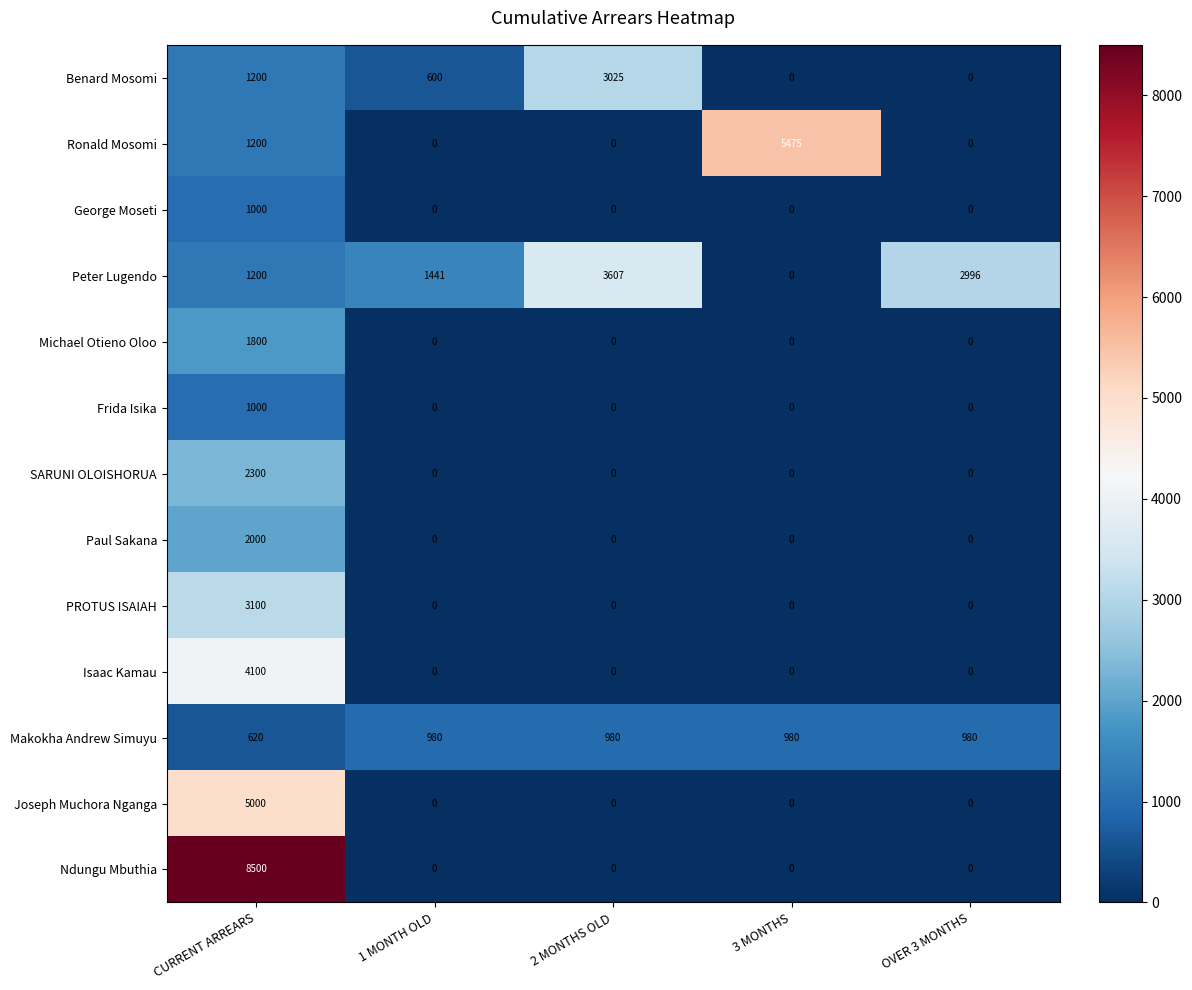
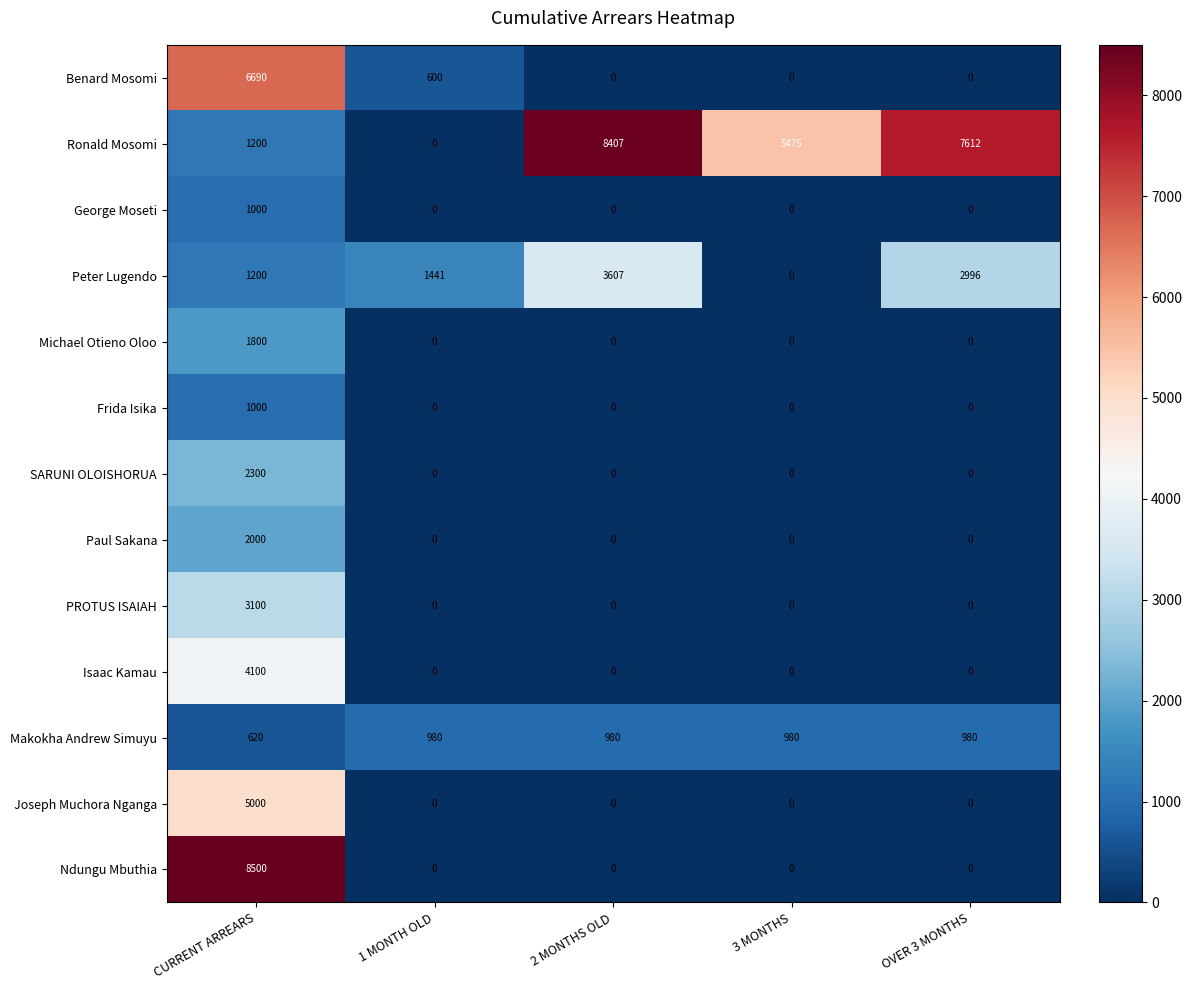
  {
    "Benard Mosomi": {
-     "CURRENT ARREARS": 1200,
+     "CURRENT ARREARS": 6690,
      "1 MONTH OLD": 600,
-     "2 MONTHS OLD": 3025,
+     "2 MONTHS OLD": 0,
      "3 MONTHS": 0,
      "OVER 3 MONTHS": 0
    },
    "Ronald Mosomi": {
      "CURRENT ARREARS": 1200,
      "1 MONTH OLD": 0,
-     "2 MONTHS OLD": 0,
+     "2 MONTHS OLD": 8407,
      "3 MONTHS": 5475,
-     "OVER 3 MONTHS": 0
+     "OVER 3 MONTHS": 7612
    },
    "George Moseti": {
      "CURRENT ARREARS": 1000,
      "1 MONTH OLD": 0,
      "2 MONTHS OLD": 0,
      "3 MONTHS": 0,
      "OVER 3 MONTHS": 0
    },
    "Peter Lugendo": {
      "CURRENT ARREARS": 1200,
      "1 MONTH OLD": 1441,
      "2 MONTHS OLD": 3607,
      "3 MONTHS": 0,
      "OVER 3 MONTHS": 2996
    },
    "Michael Otieno Oloo": {
      "CURRENT ARREARS": 1800,
      "1 MONTH OLD": 0,
      "2 MONTHS OLD": 0,
      "3 MONTHS": 0,
      "OVER 3 MONTHS": 0
    },
    "Frida Isika": {
      "CURRENT ARREARS": 1000,
      "1 MONTH OLD": 0,
      "2 MONTHS OLD": 0,
      "3 MONTHS": 0,
      "OVER 3 MONTHS": 0
    },
    "SARUNI OLOISHORUA": {
      "CURRENT ARREARS": 2300,
      "1 MONTH OLD": 0,
      "2 MONTHS OLD": 0,
      "3 MONTHS": 0,
      "OVER 3 MONTHS": 0
    },
    "Paul Sakana": {
      "CURRENT ARREARS": 2000,
      "1 MONTH OLD": 0,
      "2 MONTHS OLD": 0,
      "3 MONTHS": 0,
      "OVER 3 MONTHS": 0
    },
    "PROTUS ISAIAH": {
      "CURRENT ARREARS": 3100,
      "1 MONTH OLD": 0,
      "2 MONTHS OLD": 0,
      "3 MONTHS": 0,
      "OVER 3 MONTHS": 0
    },
    "Isaac Kamau": {
      "CURRENT ARREARS": 4100,
      "1 MONTH OLD": 0,
      "2 MONTHS OLD": 0,
      "3 MONTHS": 0,
      "OVER 3 MONTHS": 0
    },
    "Makokha Andrew Simuyu": {
      "CURRENT ARREARS": 620,
      "1 MONTH OLD": 980,
      "2 MONTHS OLD": 980,
      "3 MONTHS": 980,
      "OVER 3 MONTHS": 980
    },
    "Joseph Muchora Nganga": {
      "CURRENT ARREARS": 5000,
      "1 MONTH OLD": 0,
      "2 MONTHS OLD": 0,
      "3 MONTHS": 0,
      "OVER 3 MONTHS": 0
    },
    "Ndungu Mbuthia": {
      "CURRENT ARREARS": 8500,
      "1 MONTH OLD": 0,
      "2 MONTHS OLD": 0,
      "3 MONTHS": 0,
      "OVER 3 MONTHS": 0
    }
  }
